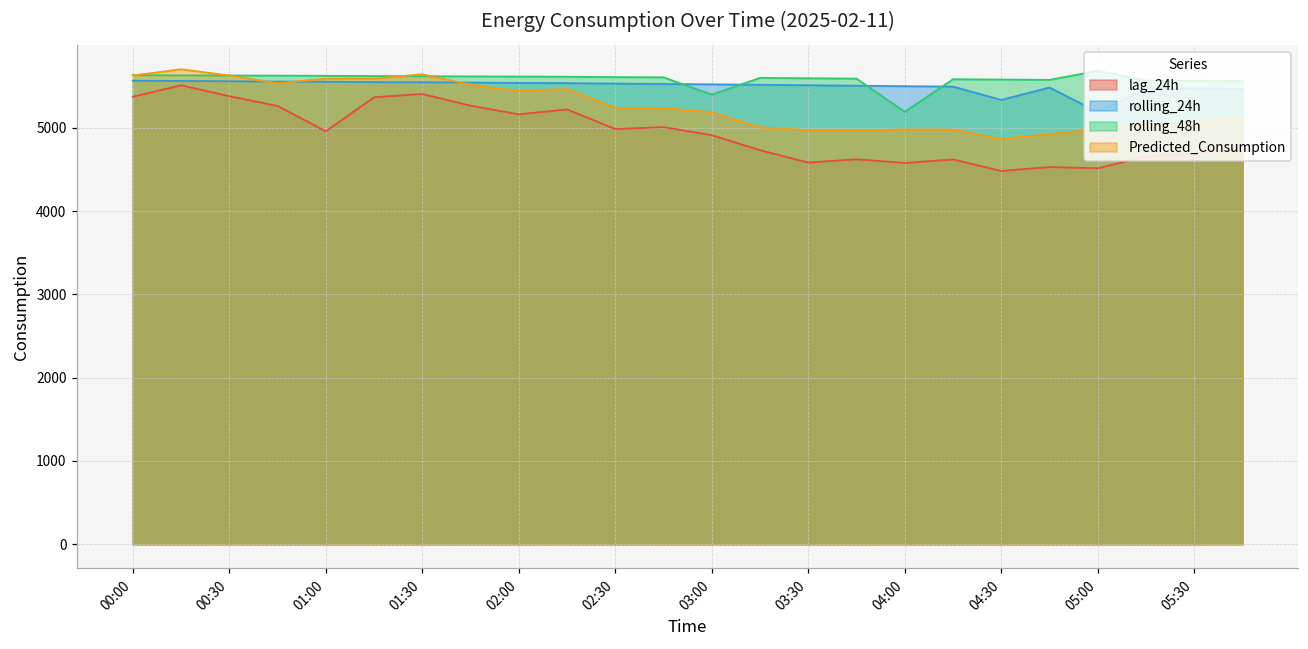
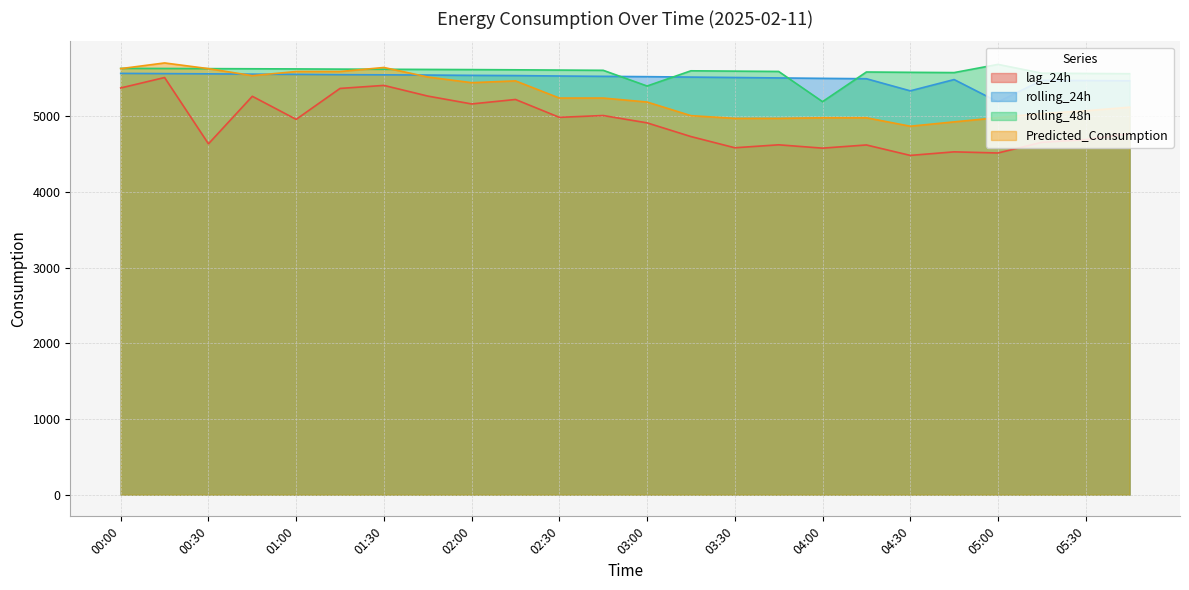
  {
    "lag_24h": {
      "00:00": 5400,
-     "00:30": 5400,
+     "00:30": 4600,
      "01:00": 5000,
      "01:30": 5400,
      "02:00": 5200,
      "02:30": 5000,
      "03:00": 4900,
      "03:30": 4600,
      "04:00": 4600,
      "04:30": 4500,
      "05:00": 4500
    },
    "rolling_24h": {
      "00:00": 5600,
      "00:30": 5600,
      "01:00": 5600,
      "01:30": 5500,
      "02:00": 5500,
      "02:30": 5500,
      "03:00": 5500,
      "03:30": 5500,
      "04:00": 5500,
      "04:30": 5300
    },
    "rolling_48h": {
      "01:00": 5600,
      "02:00": 5600,
      "02:30": 5600,
      "03:00": 5400,
      "03:30": 5600,
      "04:00": 5200,
      "04:30": 5600
    },
    "Predicted_Consumption": {
      "01:00": 5600,
      "02:00": 5400,
      "02:30": 5200,
      "03:00": 5200,
      "03:30": 5000,
      "04:00": 5000,
      "04:30": 4900
    }
  }
